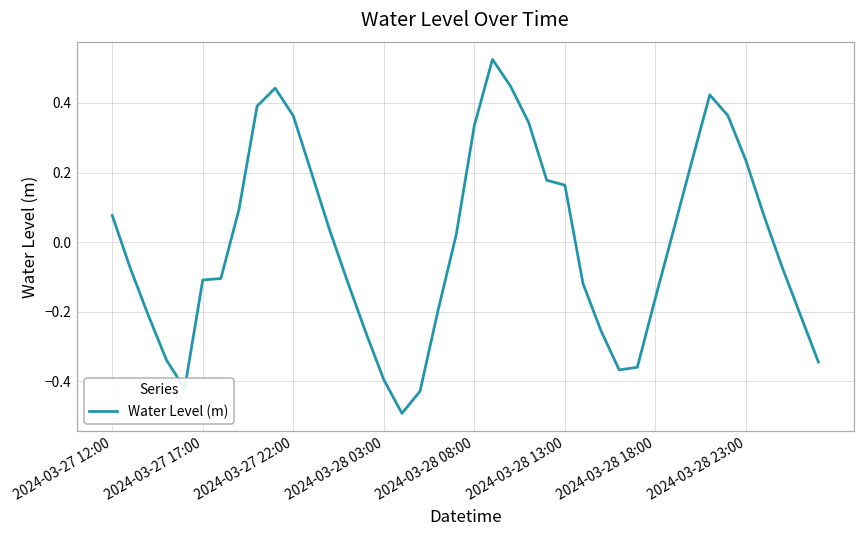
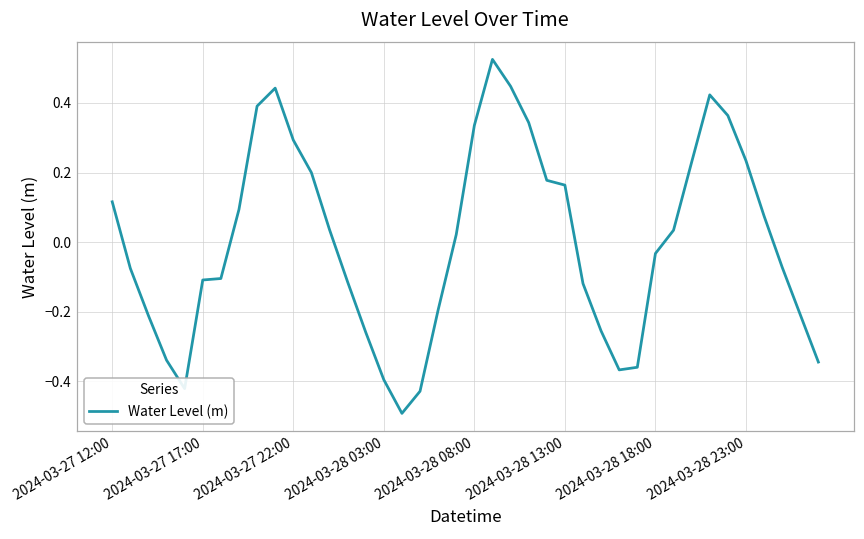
  {
-   "2024-03-27 12:00": 0.08,
+   "2024-03-27 12:00": 0.12,
    "2024-03-27 17:00": -0.11,
-   "2024-03-27 22:00": 0.36,
+   "2024-03-27 22:00": 0.29,
    "2024-03-28 03:00": -0.40,
    "2024-03-28 08:00": 0.34,
    "2024-03-28 13:00": 0.16,
-   "2024-03-28 18:00": -0.16,
+   "2024-03-28 18:00": -0.03,
    "2024-03-28 23:00": 0.23
  }
